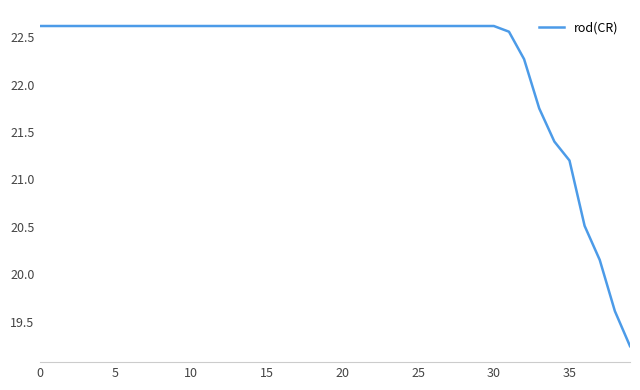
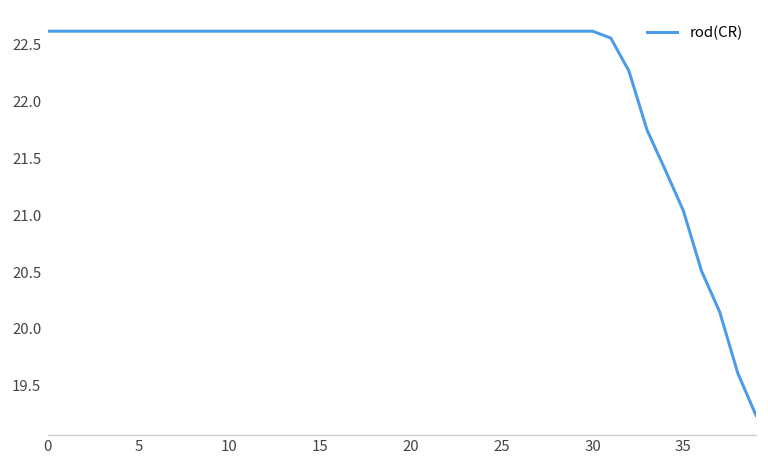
  {
    "0": 22.6,
    "5": 22.6,
    "10": 22.6,
    "15": 22.6,
    "20": 22.6,
    "25": 22.6,
    "30": 22.6,
-   "35": 21.2
+   "35": 21.0
  }
